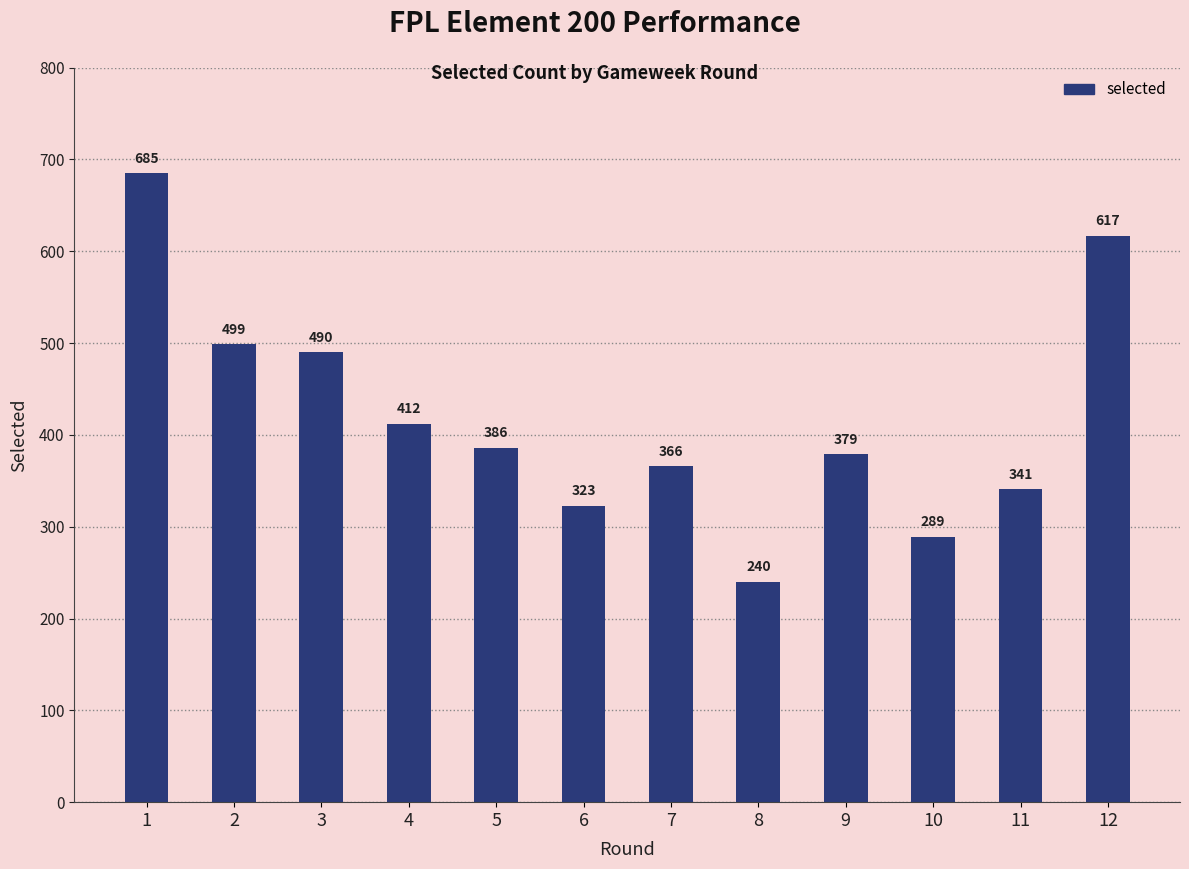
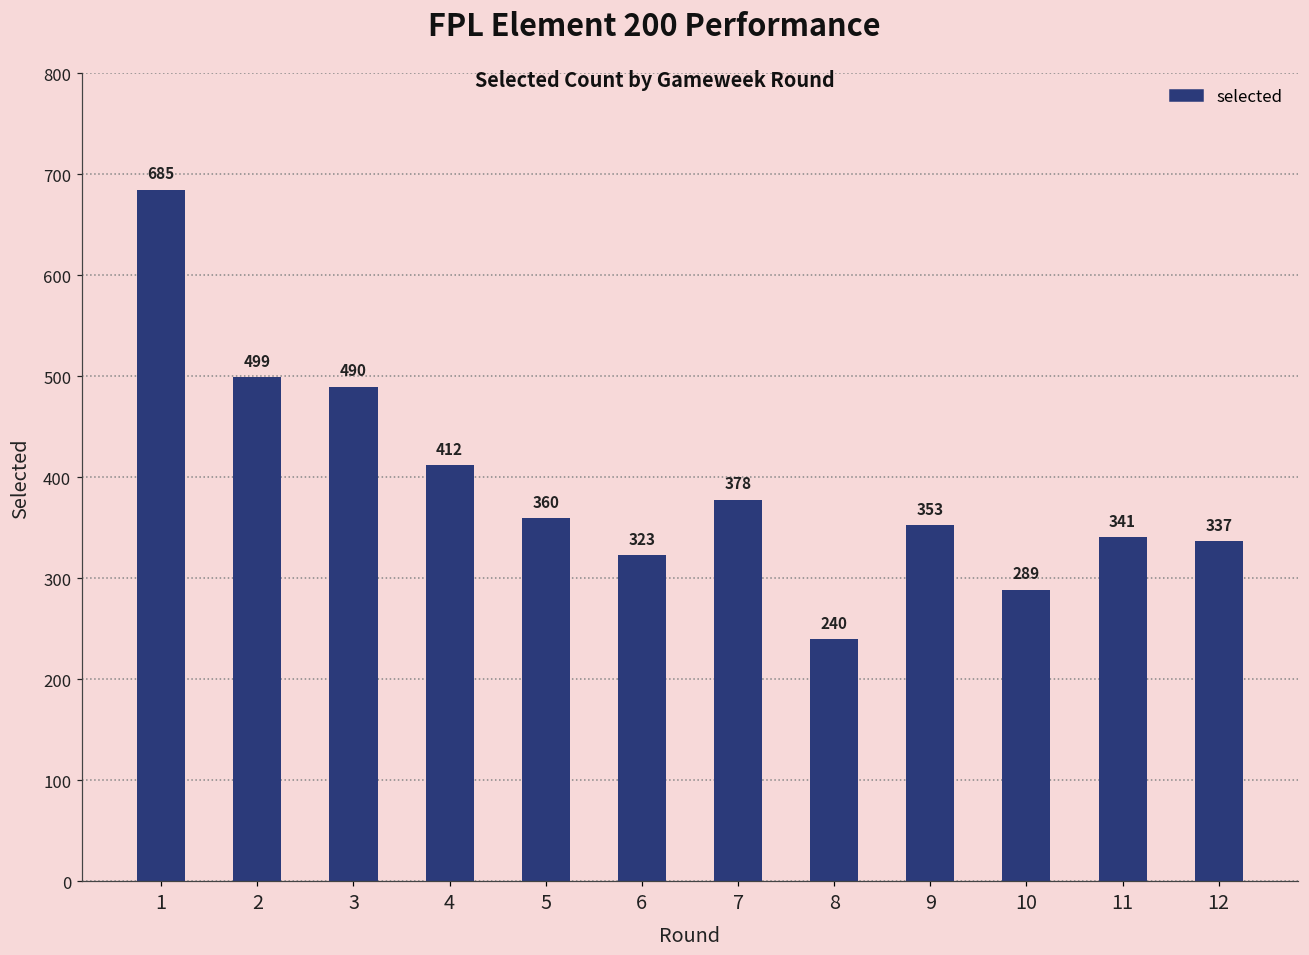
  {
    "1": 685,
    "2": 499,
    "3": 490,
    "4": 412,
-   "5": 386,
+   "5": 360,
    "6": 323,
-   "7": 366,
+   "7": 378,
    "8": 240,
-   "9": 379,
+   "9": 353,
    "10": 289,
    "11": 341,
-   "12": 617
+   "12": 337
  }
